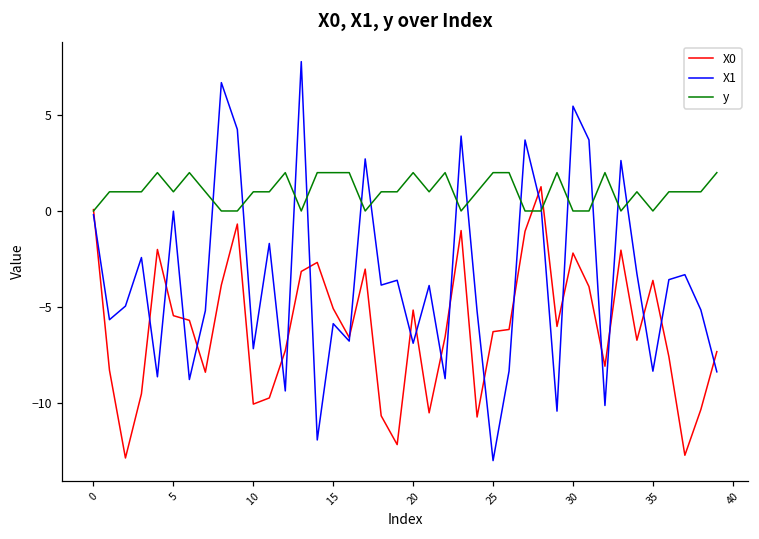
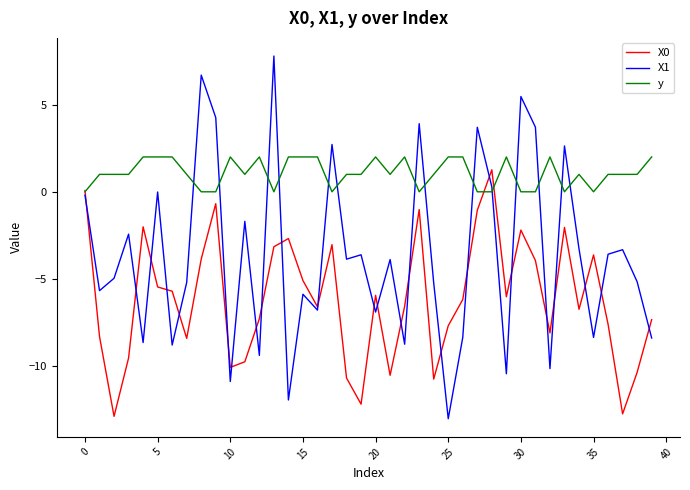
  {
    "X0": {
      "5": -5.5,
      "10": -10.1,
      "15": -5.1,
-     "20": -5.2,
-     "25": -6.3,
+     "20": -5.9,
+     "25": -7.7,
      "30": -2.2,
      "35": -3.6
    },
    "X1": {
      "0": -0.2,
      "5": 0.0,
-     "10": -7.2,
+     "10": -10.9,
      "15": -5.9,
      "20": -6.9,
      "25": -13.0,
      "30": 5.5,
      "35": -8.4
    },
    "y": {
-     "5": 1,
-     "10": 1,
+     "5": 2,
+     "10": 2,
      "15": 2,
      "20": 2,
      "25": 2,
      "30": 0,
      "35": 0
    }
  }
